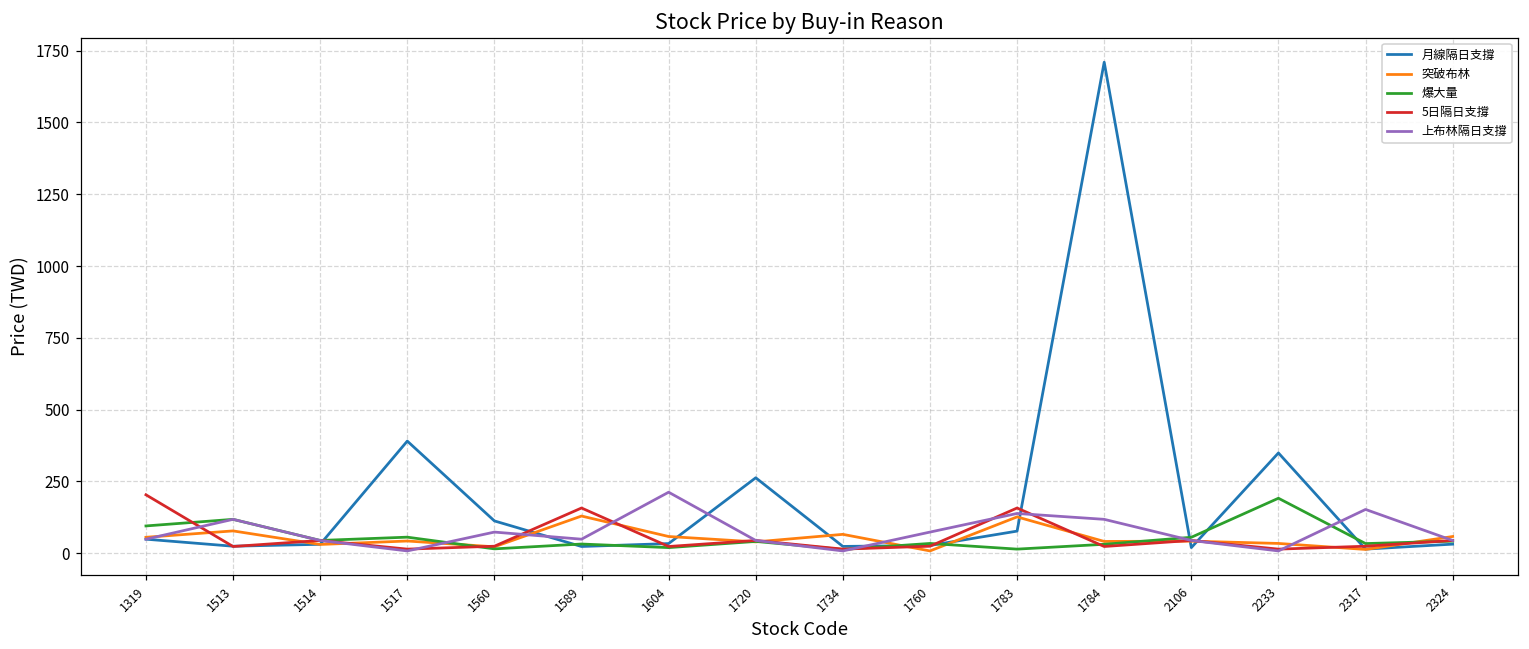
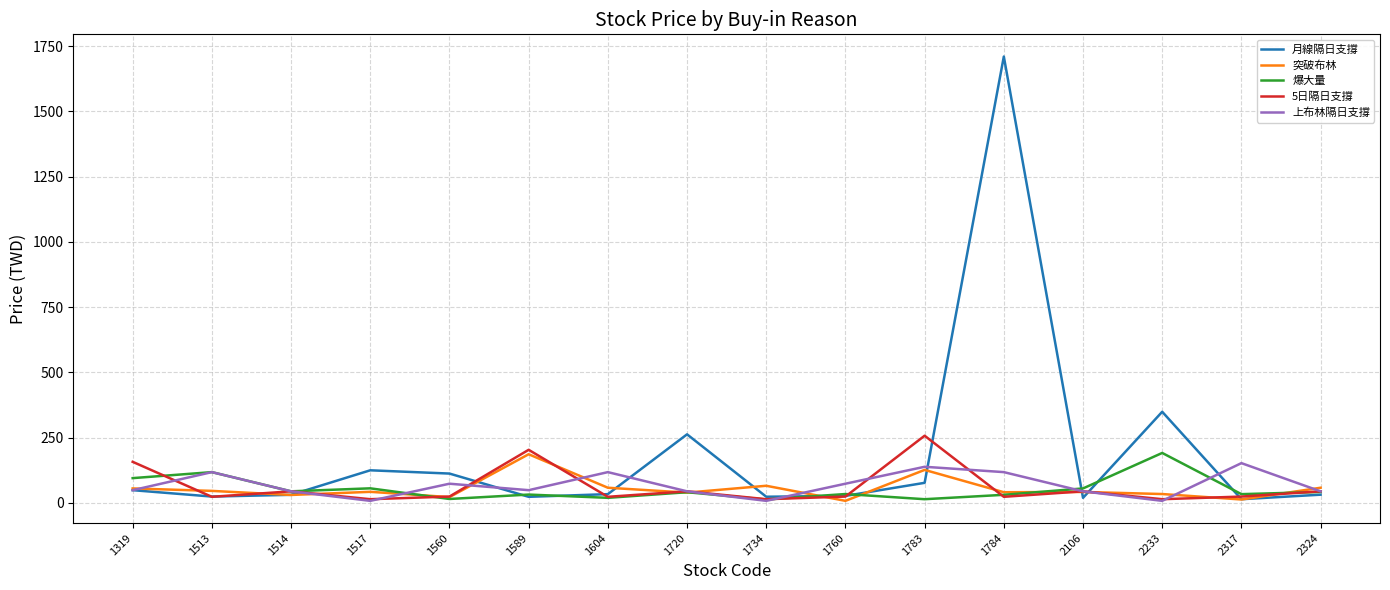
  {
    "月線隔日支撐": {
-     "1517": 390,
+     "1517": 120,
      "1560": 110,
      "1604": 30,
      "1720": 260,
      "1783": 80,
      "1784": 1710,
      "2106": 20,
      "2233": 350,
      "2324": 30
    },
    "突破布林": {
-     "1513": 80,
+     "1513": 50,
      "1517": 40,
-     "1589": 130,
+     "1589": 190,
      "1604": 60,
      "1734": 70,
      "1760": 10,
      "1783": 130,
      "1784": 40,
      "2233": 30,
      "2324": 60
    },
    "爆大量": {
      "1319": 90,
      "1517": 60,
      "1783": 10,
      "2106": 60,
      "2233": 190
    },
    "5日隔日支撐": {
-     "1319": 200,
-     "1589": 160,
-     "1783": 160
+     "1319": 160,
+     "1589": 200,
+     "1783": 260
    },
    "上布林隔日支撐": {
      "1560": 70,
      "1589": 50,
-     "1604": 210,
+     "1604": 120,
      "1760": 70,
      "1783": 140,
      "1784": 120,
      "2317": 150
    }
  }
